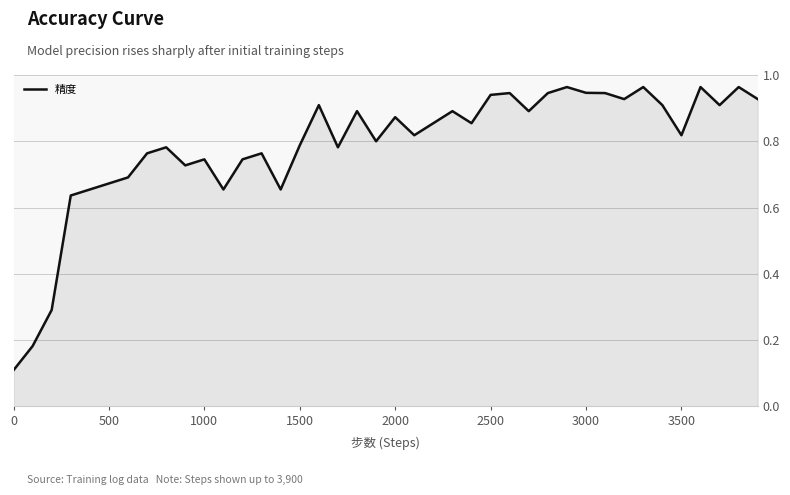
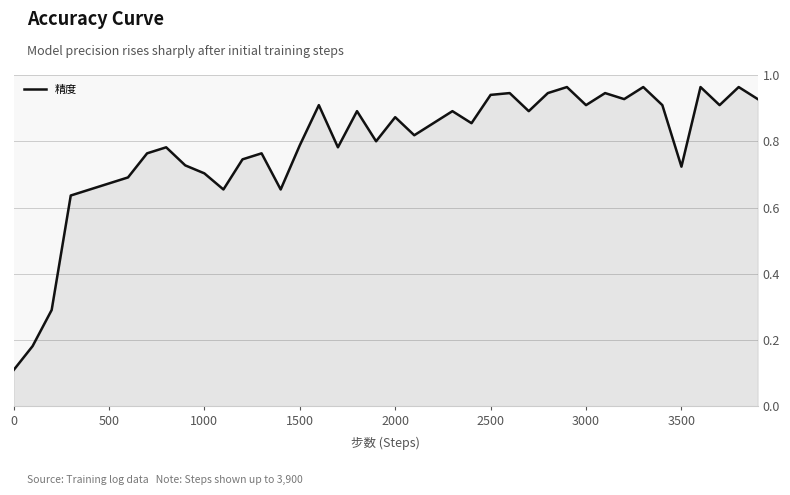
  {
    "0": 0.11,
    "500": 0.67,
-   "1000": 0.75,
+   "1000": 0.70,
    "1500": 0.79,
    "2000": 0.87,
    "2500": 0.94,
-   "3000": 0.95,
-   "3500": 0.82
+   "3000": 0.91,
+   "3500": 0.72
  }
